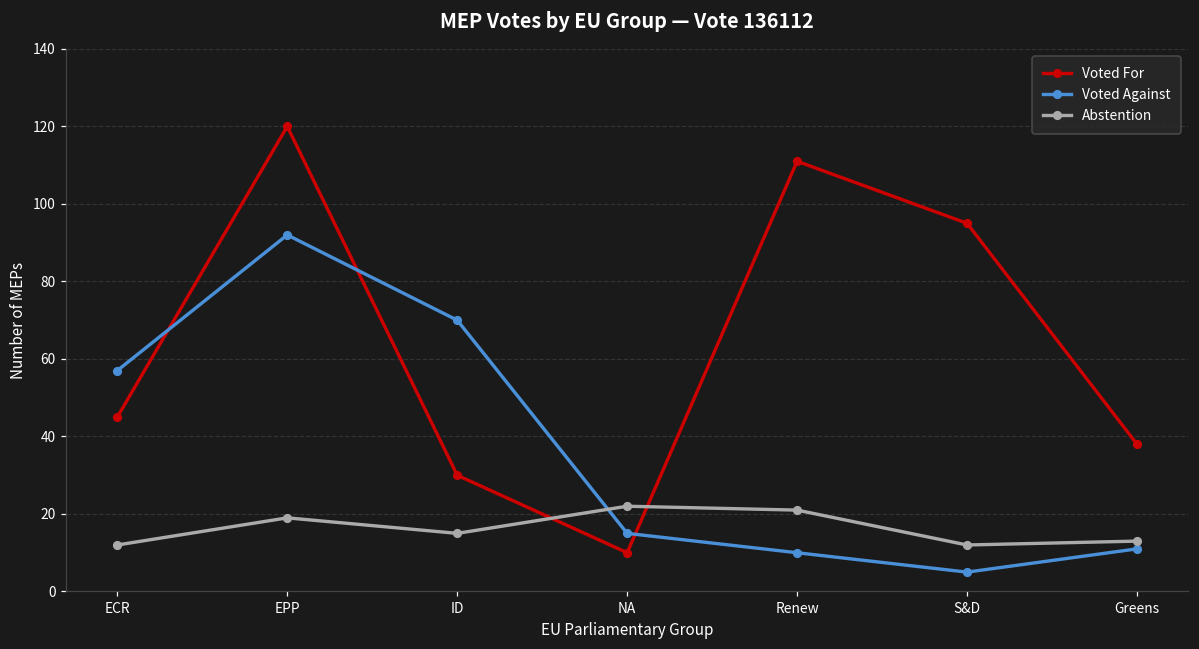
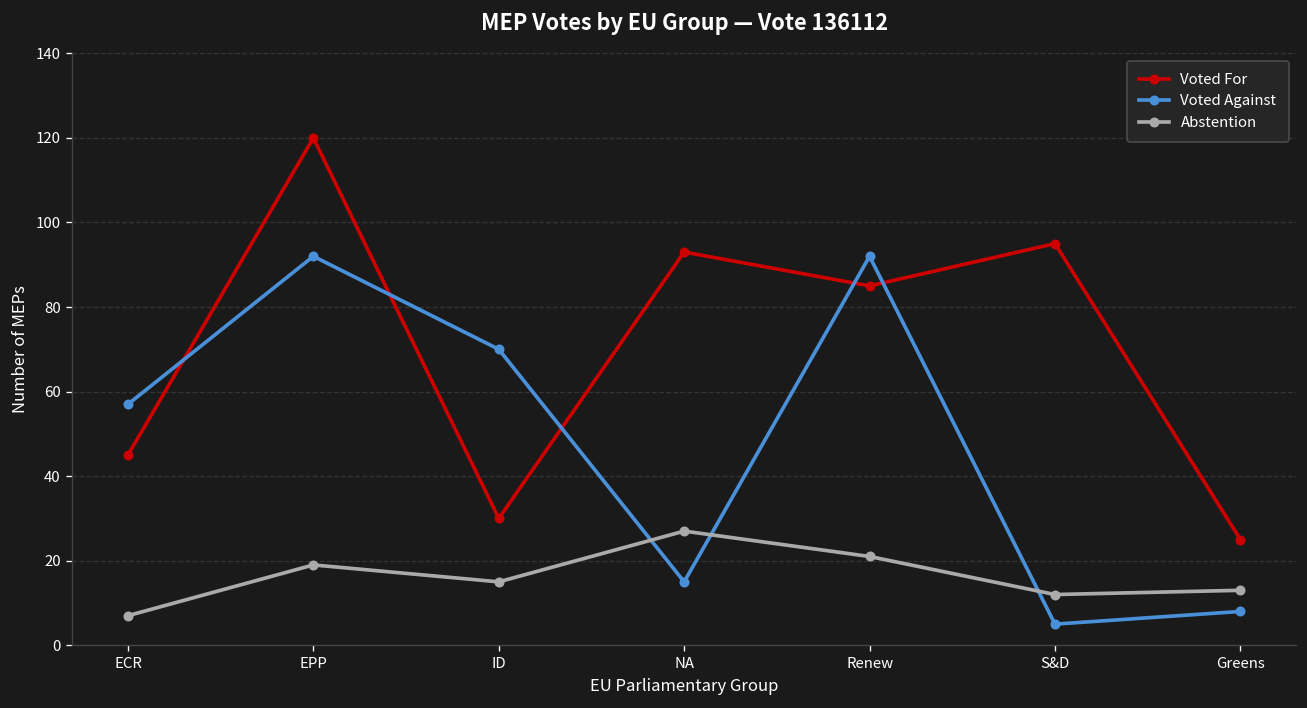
  {
    "Voted For": {
      "ECR": 45,
      "EPP": 120,
      "ID": 30,
-     "NA": 10,
-     "Renew": 111,
+     "NA": 93,
+     "Renew": 85,
      "S&D": 95,
-     "Greens": 38
+     "Greens": 25
    },
    "Voted Against": {
      "ECR": 57,
      "EPP": 92,
      "ID": 70,
      "NA": 15,
-     "Renew": 10,
+     "Renew": 92,
      "S&D": 5,
-     "Greens": 11
+     "Greens": 8
    },
    "Abstention": {
-     "ECR": 12,
+     "ECR": 7,
      "EPP": 19,
      "ID": 15,
-     "NA": 22,
+     "NA": 27,
      "Renew": 21,
      "S&D": 12,
      "Greens": 13
    }
  }
